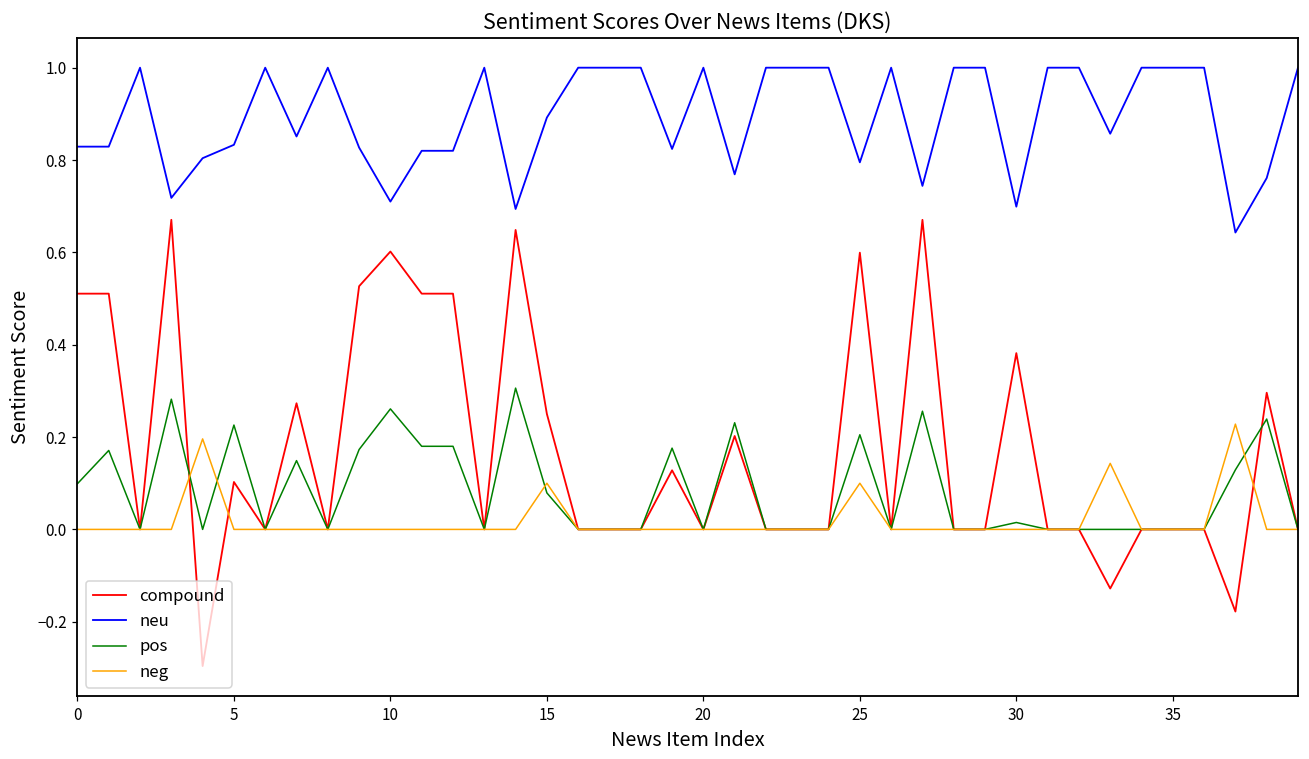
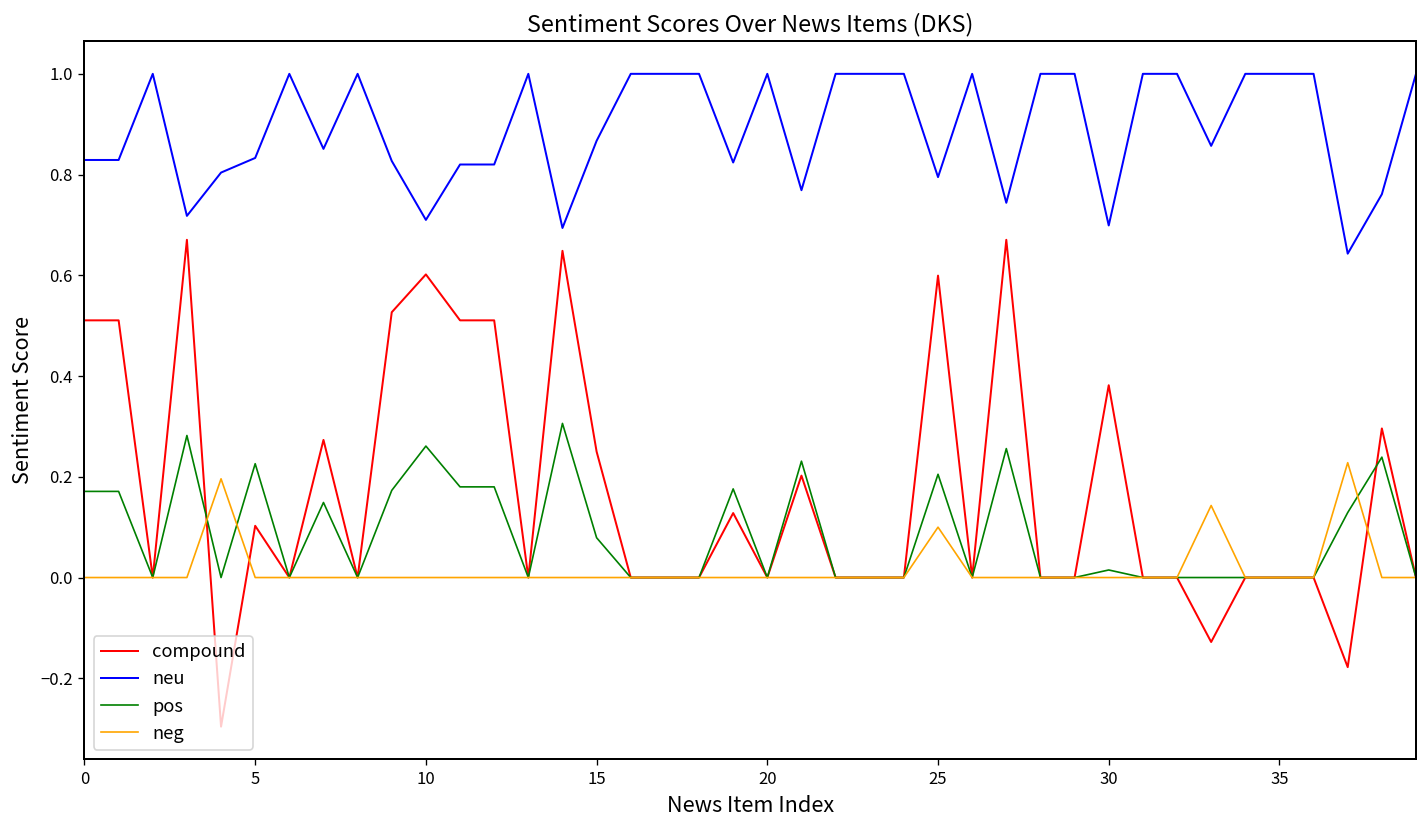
  {
    "compound": {
      "0": 0.51,
      "5": 0.10,
      "10": 0.60,
      "15": 0.25,
      "25": 0.60,
      "30": 0.38
    },
    "neu": {
      "0": 0.83,
      "5": 0.83,
      "10": 0.71,
-     "15": 0.89,
+     "15": 0.87,
      "20": 1.00,
      "25": 0.80,
      "30": 0.70,
      "35": 1.00
    },
    "pos": {
-     "0": 0.10,
+     "0": 0.17,
      "5": 0.23,
      "10": 0.26,
      "15": 0.08,
      "25": 0.21,
      "30": 0.02
    },
    "neg": {
      "0": 0.0,
      "5": 0.0,
      "10": 0.0,
-     "15": 0.1,
+     "15": 0.0,
      "25": 0.1,
      "30": 0.0
    }
  }
